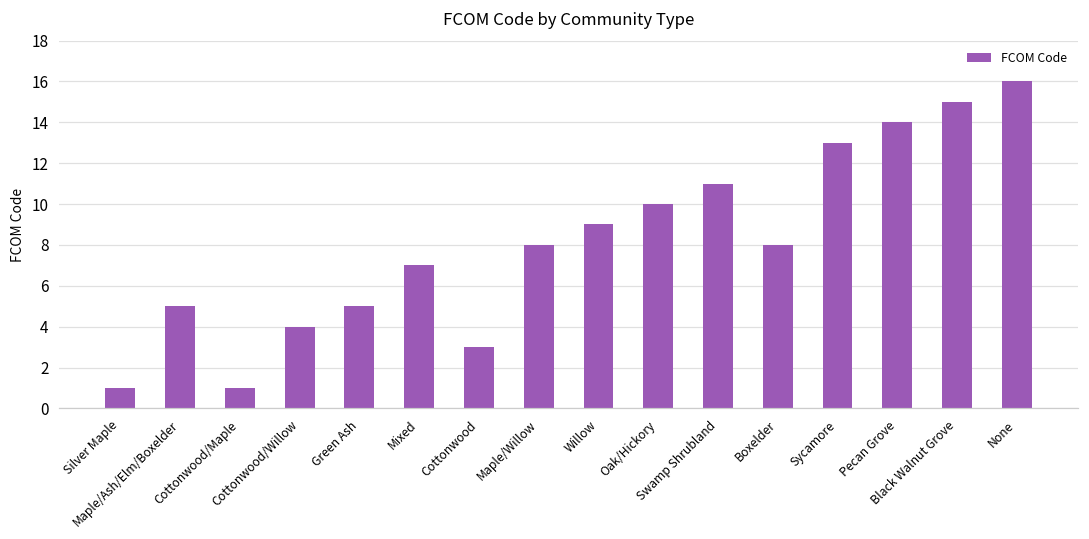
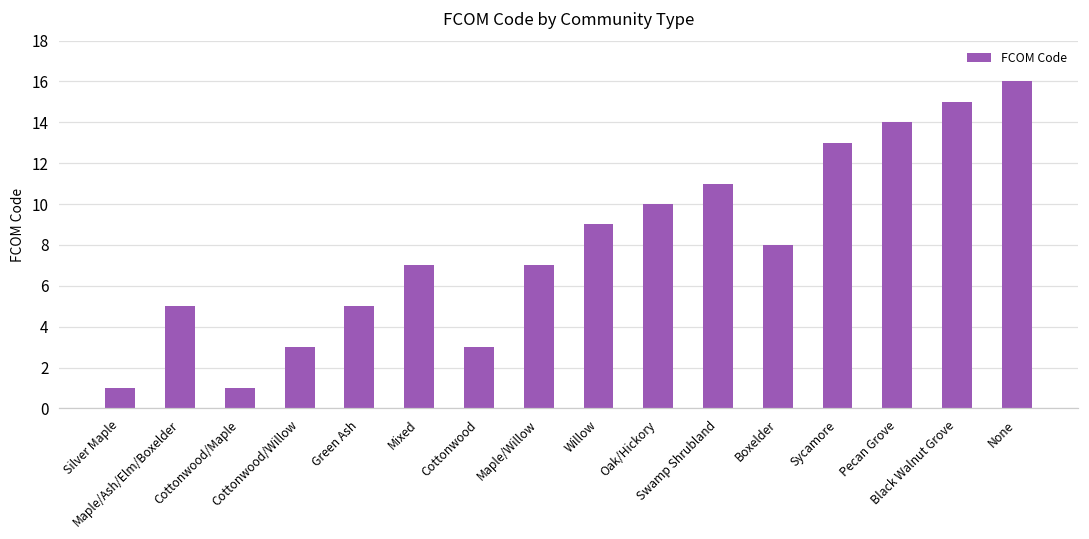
  {
    "Silver Maple": 1,
    "Maple/Ash/Elm/Boxelder": 5,
    "Cottonwood/Maple": 1,
-   "Cottonwood/Willow": 4,
+   "Cottonwood/Willow": 3,
    "Green Ash": 5,
    "Mixed": 7,
    "Cottonwood": 3,
-   "Maple/Willow": 8,
+   "Maple/Willow": 7,
    "Willow": 9,
    "Oak/Hickory": 10,
    "Swamp Shrubland": 11,
    "Boxelder": 8,
    "Sycamore": 13,
    "Pecan Grove": 14,
    "Black Walnut Grove": 15,
    "None": 16
  }
